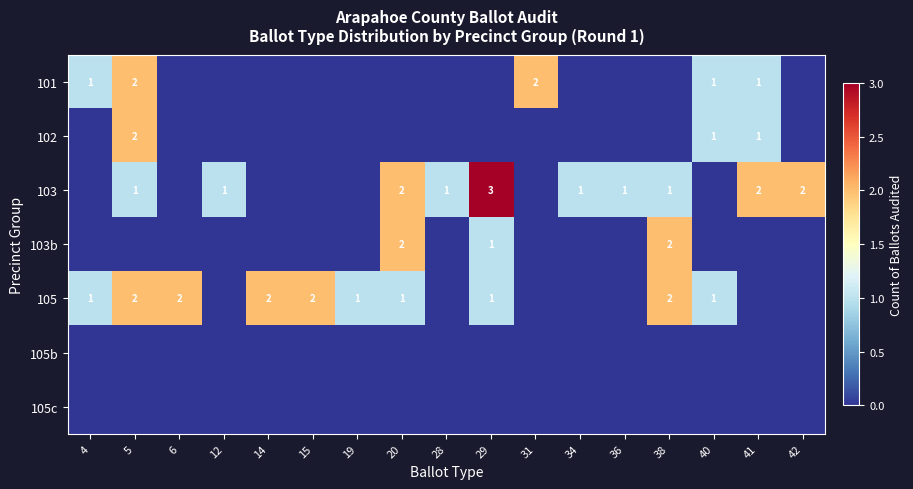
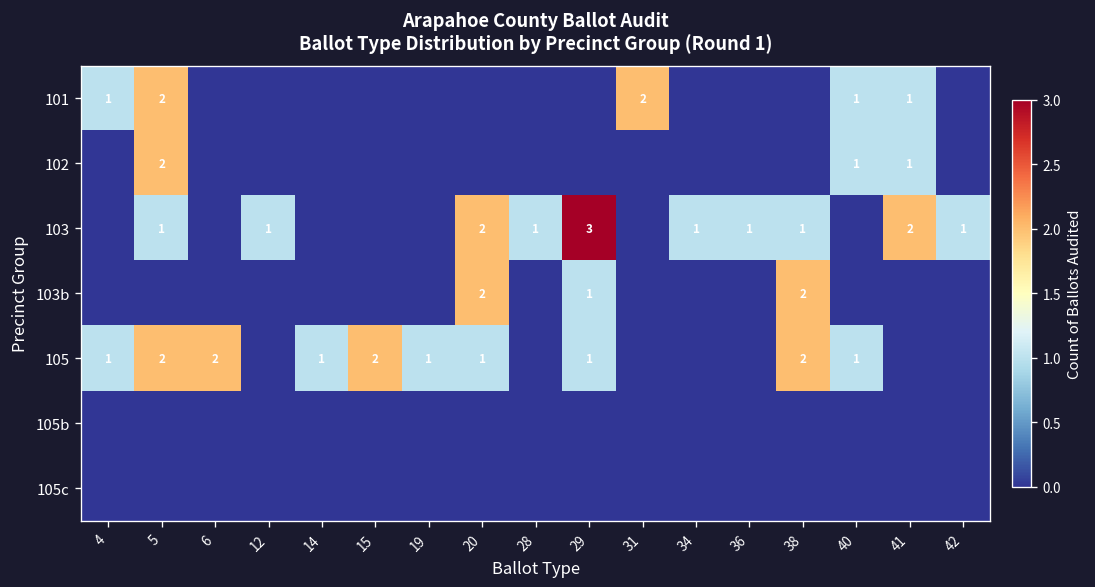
  {
    "101": {
      "4": 1,
      "5": 2,
      "31": 2,
      "40": 1,
      "41": 1
    },
    "102": {
      "5": 2,
      "40": 1,
      "41": 1
    },
    "103": {
      "5": 1,
      "12": 1,
      "20": 2,
      "28": 1,
      "29": 3,
      "34": 1,
      "36": 1,
      "38": 1,
      "41": 2,
-     "42": 2
+     "42": 1
    },
    "103b": {
      "20": 2,
      "29": 1,
      "38": 2
    },
    "105": {
      "4": 1,
      "5": 2,
      "6": 2,
-     "14": 2,
+     "14": 1,
      "15": 2,
      "19": 1,
      "20": 1,
      "29": 1,
      "38": 2,
      "40": 1
    }
  }
